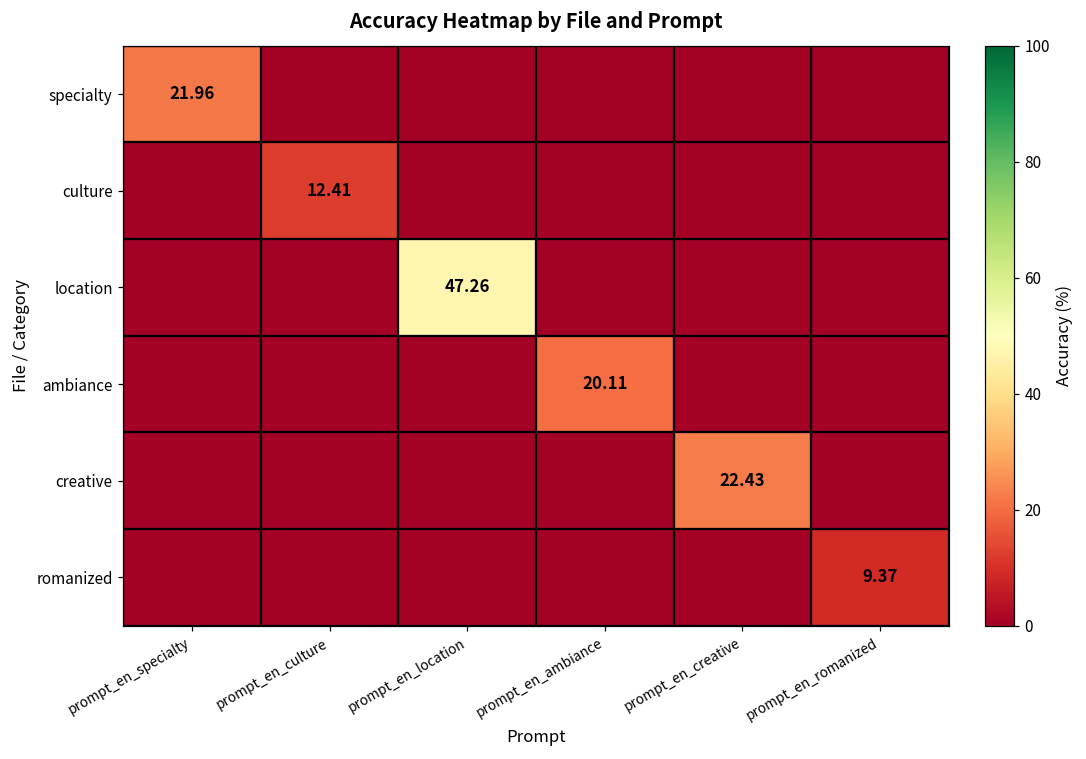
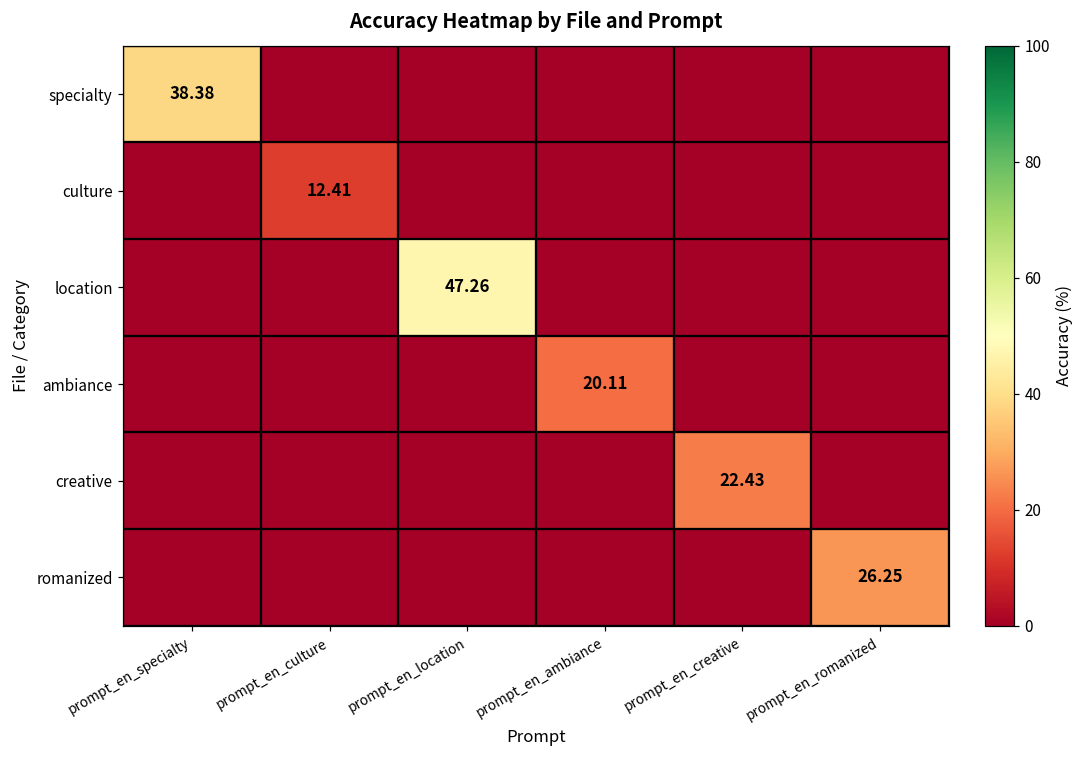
  {
    "specialty": {
-     "prompt_en_specialty": 21.96
+     "prompt_en_specialty": 38.38
    },
    "culture": {
      "prompt_en_culture": 12.41
    },
    "location": {
      "prompt_en_location": 47.26
    },
    "ambiance": {
      "prompt_en_ambiance": 20.11
    },
    "creative": {
      "prompt_en_creative": 22.43
    },
    "romanized": {
-     "prompt_en_romanized": 9.37
+     "prompt_en_romanized": 26.25
    }
  }
